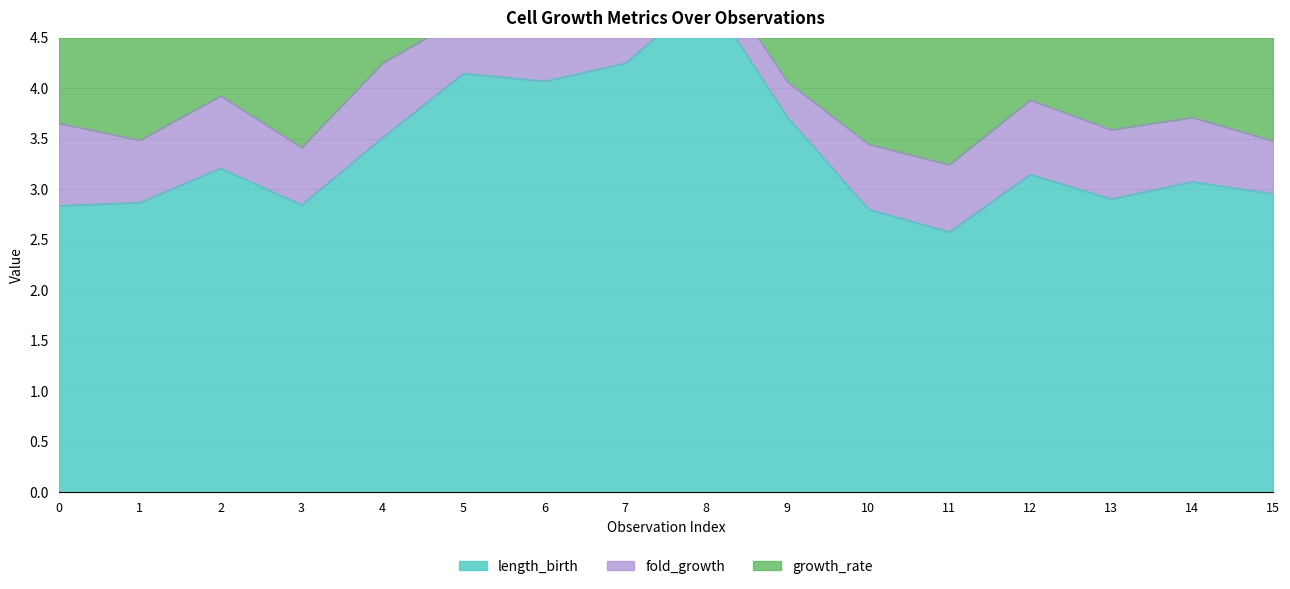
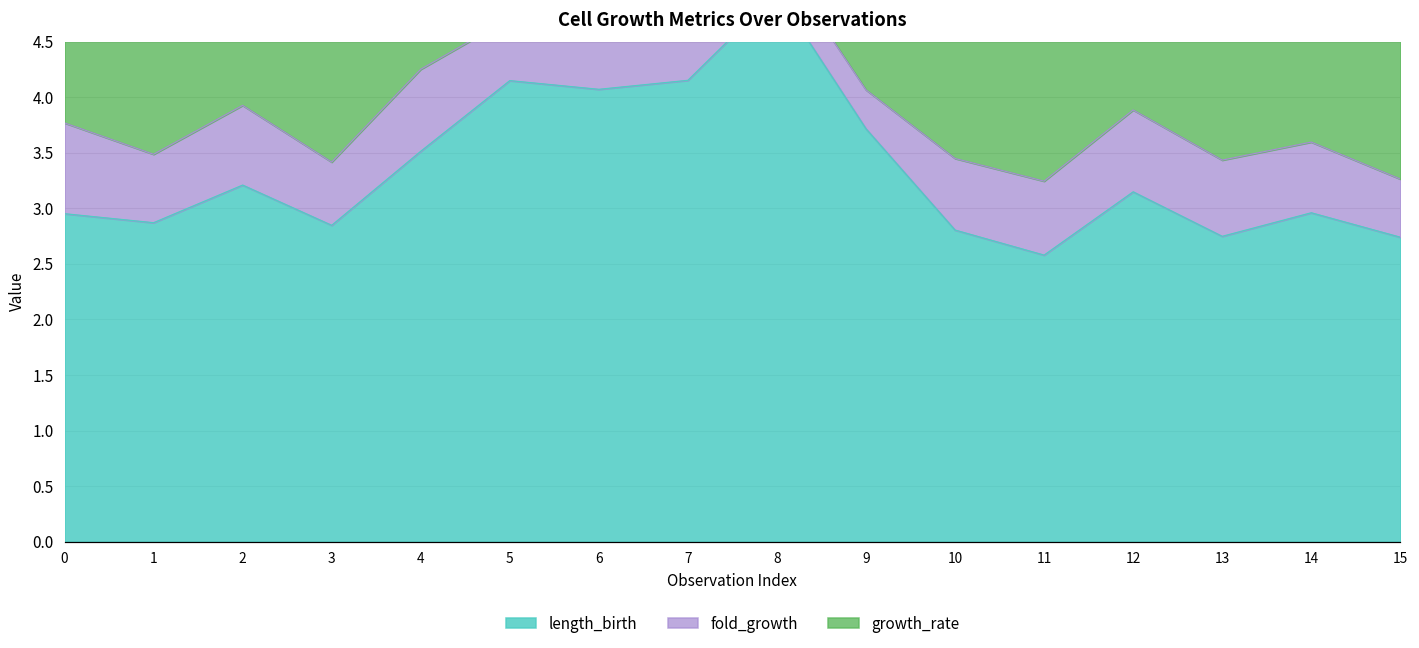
  {
    "length_birth": {
-     "0": 2.84,
+     "0": 2.95,
      "1": 2.87,
      "2": 3.21,
      "3": 2.85,
      "4": 3.51,
      "5": 4.15,
      "6": 4.07,
-     "7": 4.25,
+     "7": 4.15,
      "9": 3.72,
      "10": 2.80,
      "11": 2.58,
      "12": 3.15,
-     "13": 2.91,
-     "14": 3.08,
-     "15": 2.96
+     "13": 2.75,
+     "14": 2.96,
+     "15": 2.74
    },
    "fold_growth": {
      "0": 0.82,
      "1": 0.62,
      "2": 0.72,
      "3": 0.57,
      "4": 0.74,
      "9": 0.35,
      "10": 0.64,
      "11": 0.67,
      "12": 0.74,
      "13": 0.69,
      "14": 0.64,
      "15": 0.52
    }
  }
